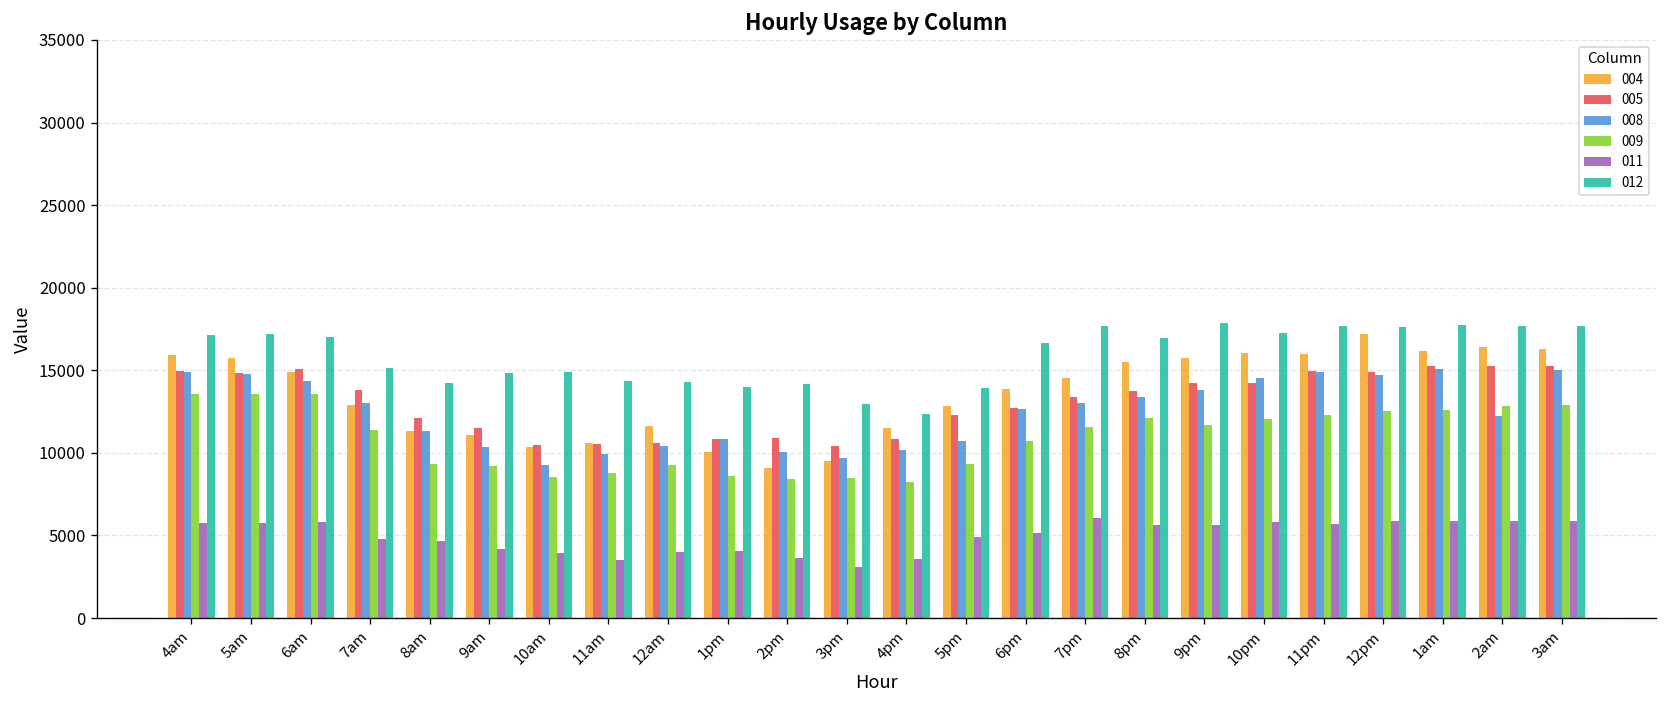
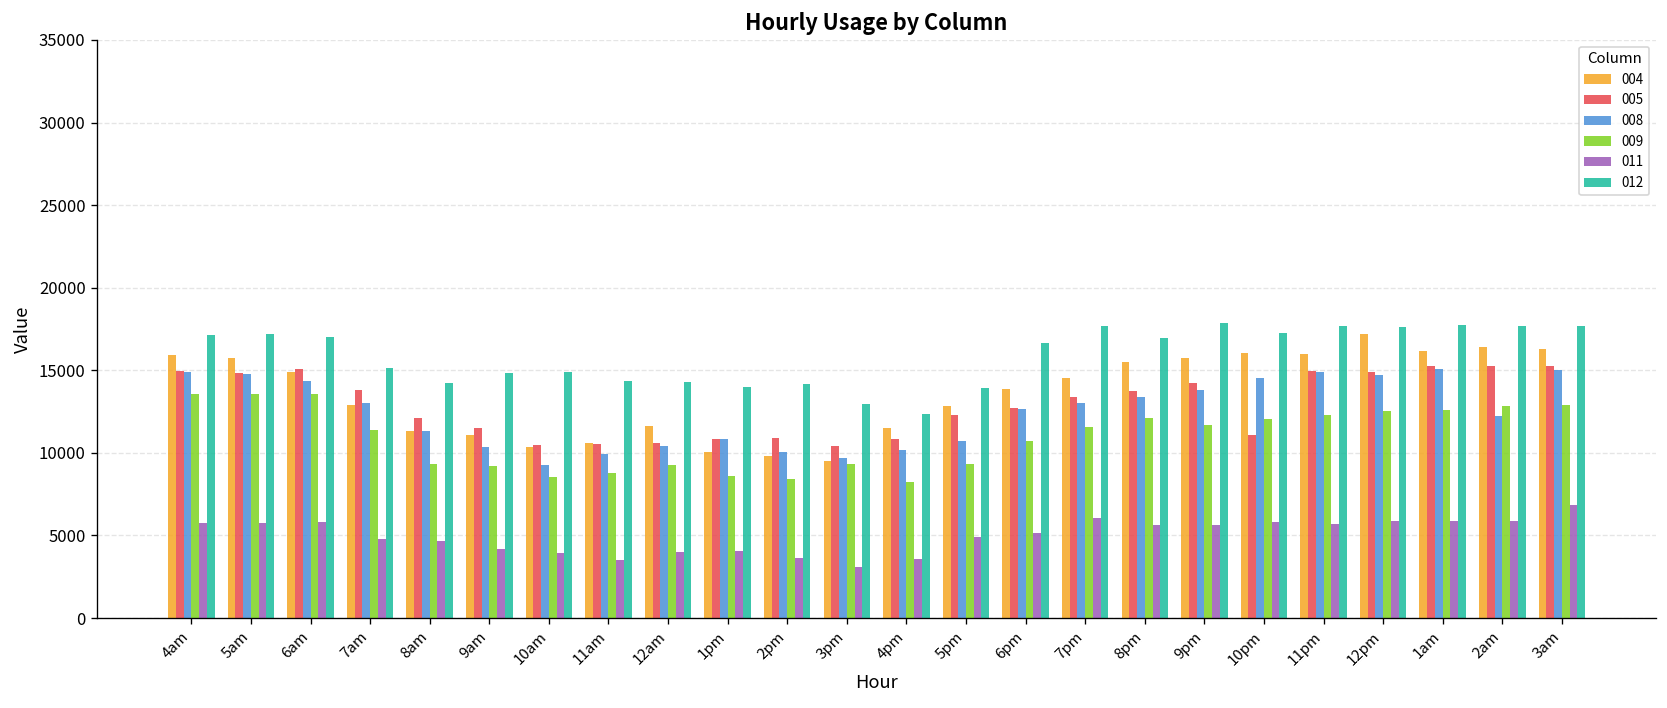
  {
    "004": {
      "4am": 16000,
      "5am": 15800,
      "6am": 14900,
      "7am": 12900,
      "8am": 11300,
      "9am": 11100,
      "10am": 10300,
      "11am": 10600,
      "12am": 11600,
      "1pm": 10000,
-     "2pm": 9100,
+     "2pm": 9800,
      "3pm": 9500,
      "4pm": 11500,
      "5pm": 12800,
      "6pm": 13900,
      "7pm": 14500,
      "8pm": 15500,
      "9pm": 15800,
      "10pm": 16000,
      "11pm": 16000,
      "12pm": 17200,
      "1am": 16200,
      "2am": 16400,
      "3am": 16300
    },
    "005": {
      "4am": 15000,
      "5am": 14800,
      "6am": 15100,
      "7am": 13800,
      "8am": 12100,
      "9am": 11500,
      "10am": 10500,
      "11am": 10500,
      "12am": 10600,
      "1pm": 10900,
      "2pm": 10900,
      "3pm": 10400,
      "4pm": 10800,
      "5pm": 12300,
      "6pm": 12700,
      "7pm": 13400,
      "8pm": 13700,
      "9pm": 14200,
-     "10pm": 14200,
+     "10pm": 11100,
      "11pm": 15000,
      "12pm": 14900,
      "1am": 15200,
      "2am": 15200,
      "3am": 15200
    },
    "008": {
      "4am": 14900,
      "5am": 14800,
      "6am": 14400,
      "7am": 13000,
      "8am": 11300,
      "9am": 10300,
      "10am": 9300,
      "11am": 10000,
      "12am": 10400,
      "1pm": 10900,
      "2pm": 10000,
      "3pm": 9700,
      "4pm": 10200,
      "5pm": 10700,
      "6pm": 12600,
      "7pm": 13000,
      "8pm": 13400,
      "9pm": 13800,
      "10pm": 14500,
      "11pm": 14900,
      "12pm": 14700,
      "1am": 15000,
      "2am": 12200,
      "3am": 15000
    },
    "009": {
      "4am": 13500,
      "5am": 13500,
      "6am": 13600,
      "7am": 11400,
      "8am": 9400,
      "9am": 9200,
      "10am": 8500,
      "11am": 8800,
      "12am": 9300,
      "1pm": 8600,
      "2pm": 8400,
-     "3pm": 8500,
+     "3pm": 9300,
      "4pm": 8200,
      "5pm": 9300,
      "6pm": 10700,
      "7pm": 11500,
      "8pm": 12100,
      "9pm": 11700,
      "10pm": 12100,
      "11pm": 12300,
      "12pm": 12600,
      "1am": 12600,
      "2am": 12800,
      "3am": 12900
    },
    "011": {
      "4am": 5800,
      "5am": 5700,
      "6am": 5800,
      "7am": 4800,
      "8am": 4700,
      "9am": 4200,
      "10am": 3900,
      "11am": 3500,
      "12am": 4000,
      "1pm": 4100,
      "2pm": 3700,
      "3pm": 3100,
      "4pm": 3600,
      "5pm": 4900,
      "6pm": 5200,
      "7pm": 6000,
      "8pm": 5600,
      "9pm": 5600,
      "10pm": 5800,
      "11pm": 5700,
      "12pm": 5900,
      "1am": 5900,
      "2am": 5900,
-     "3am": 5800
+     "3am": 6900
    },
    "012": {
      "4am": 17200,
      "5am": 17200,
      "6am": 17000,
      "7am": 15200,
      "8am": 14200,
      "9am": 14800,
      "10am": 14900,
      "11am": 14300,
      "12am": 14300,
      "1pm": 14000,
      "2pm": 14200,
      "3pm": 12900,
      "4pm": 12400,
      "5pm": 13900,
      "6pm": 16700,
      "7pm": 17700,
      "8pm": 17000,
      "9pm": 17900,
      "10pm": 17300,
      "11pm": 17700,
      "12pm": 17600,
      "1am": 17700,
      "2am": 17700,
      "3am": 17700
    }
  }
